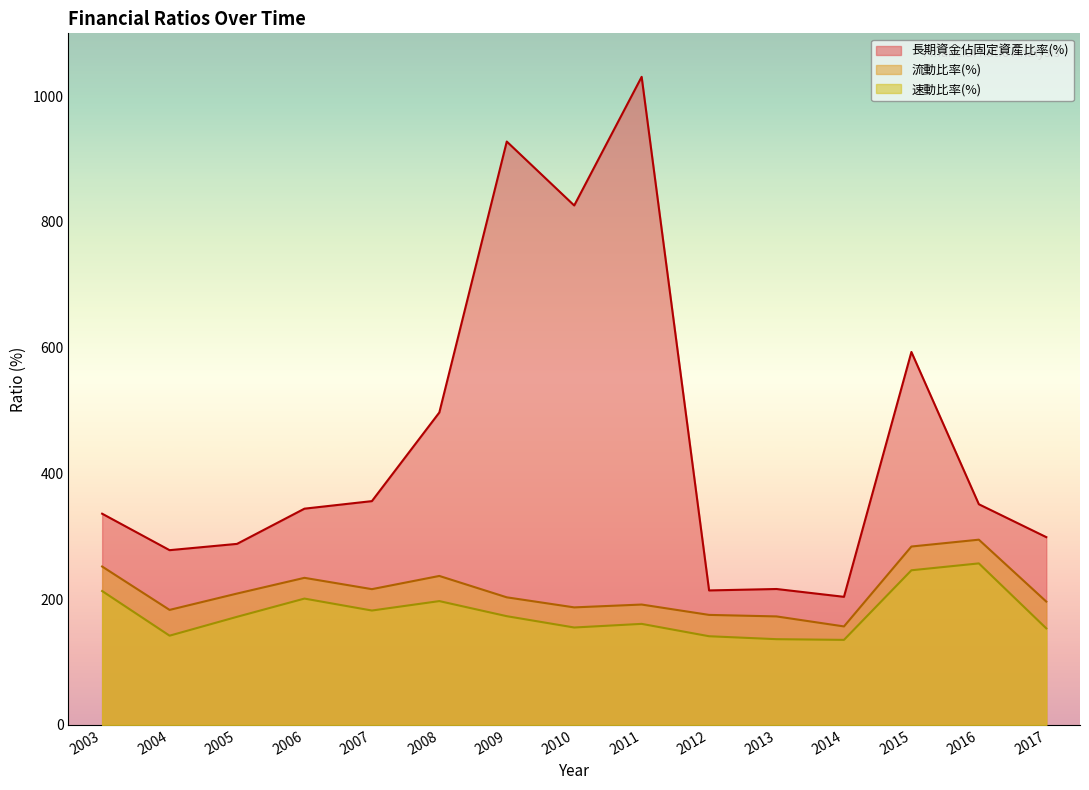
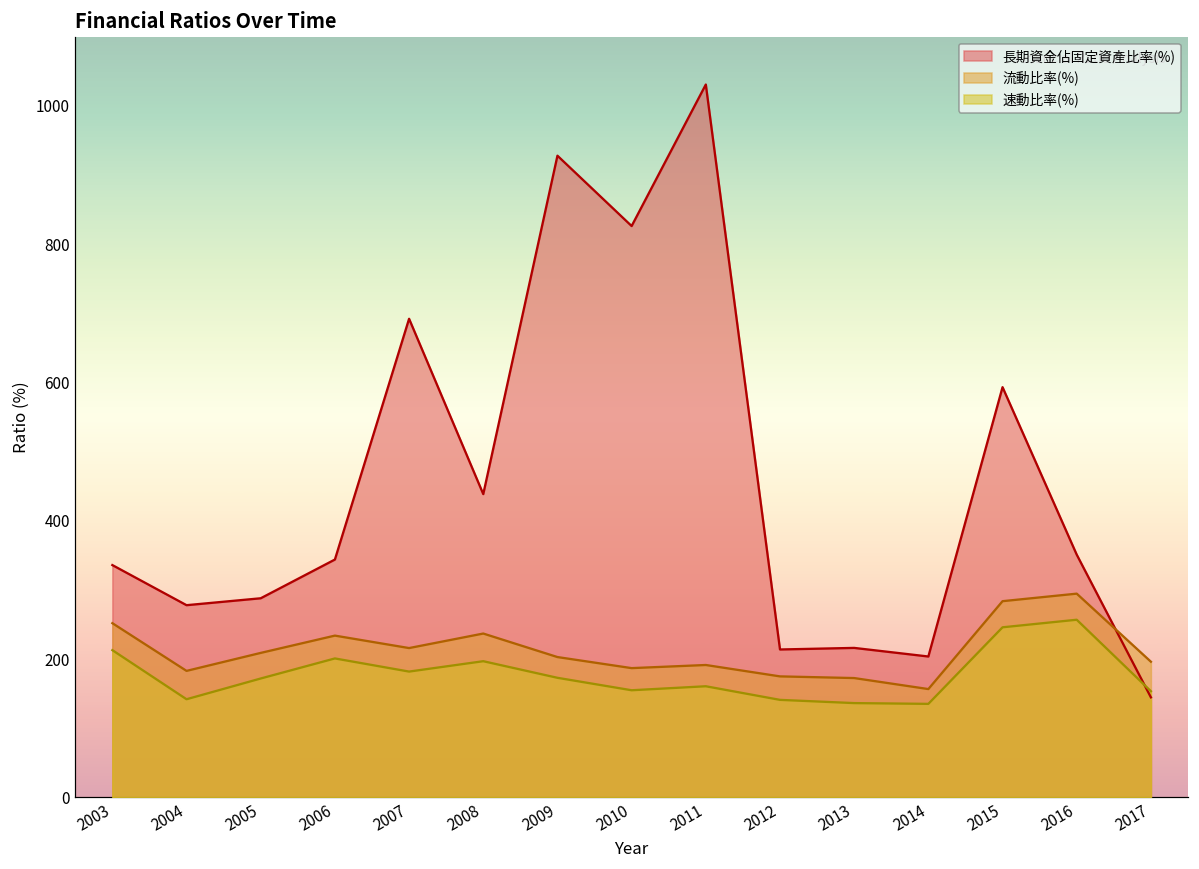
  {
    "長期資金佔固定資產比率(%)": {
      "2003": 340,
      "2004": 280,
      "2005": 290,
      "2006": 340,
-     "2007": 360,
-     "2008": 500,
+     "2007": 690,
+     "2008": 440,
      "2009": 930,
      "2010": 830,
      "2011": 1030,
      "2012": 210,
      "2013": 220,
      "2014": 200,
      "2015": 590,
      "2016": 350,
-     "2017": 300
+     "2017": 140
    }
  }
